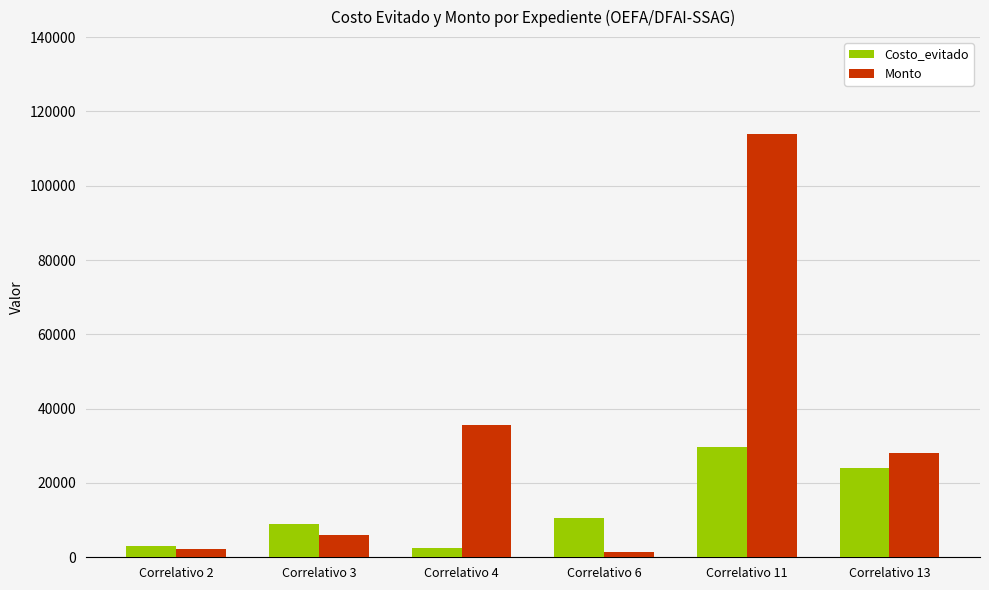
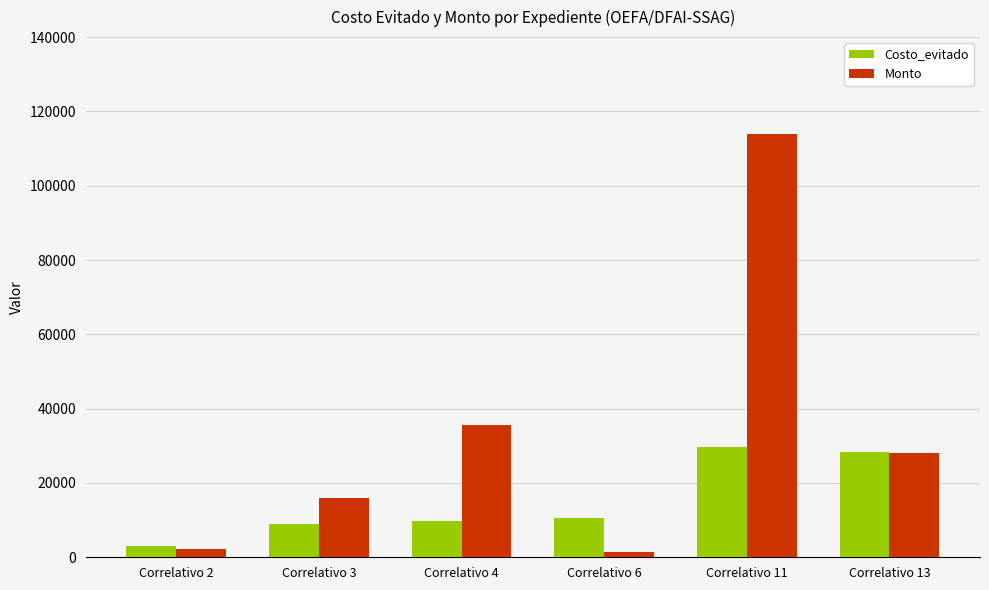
  {
    "Costo_evitado": {
      "Correlativo 2": 3000,
      "Correlativo 3": 9000,
-     "Correlativo 4": 3000,
+     "Correlativo 4": 10000,
      "Correlativo 6": 11000,
      "Correlativo 11": 30000,
-     "Correlativo 13": 24000
+     "Correlativo 13": 28000
    },
    "Monto": {
      "Correlativo 2": 2000,
-     "Correlativo 3": 6000,
+     "Correlativo 3": 16000,
      "Correlativo 4": 36000,
      "Correlativo 6": 1000,
      "Correlativo 11": 114000,
      "Correlativo 13": 28000
    }
  }
